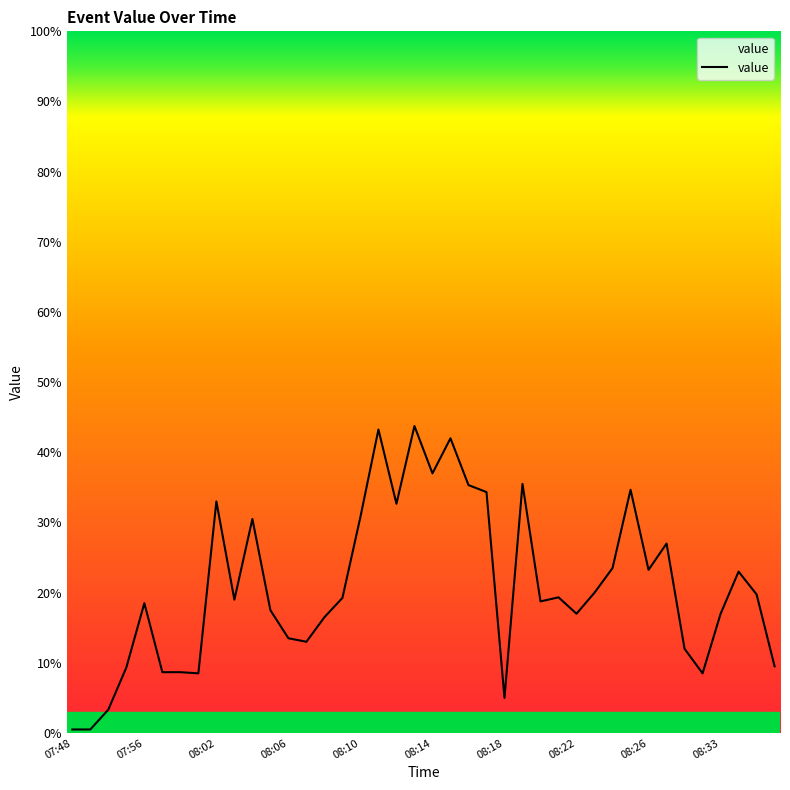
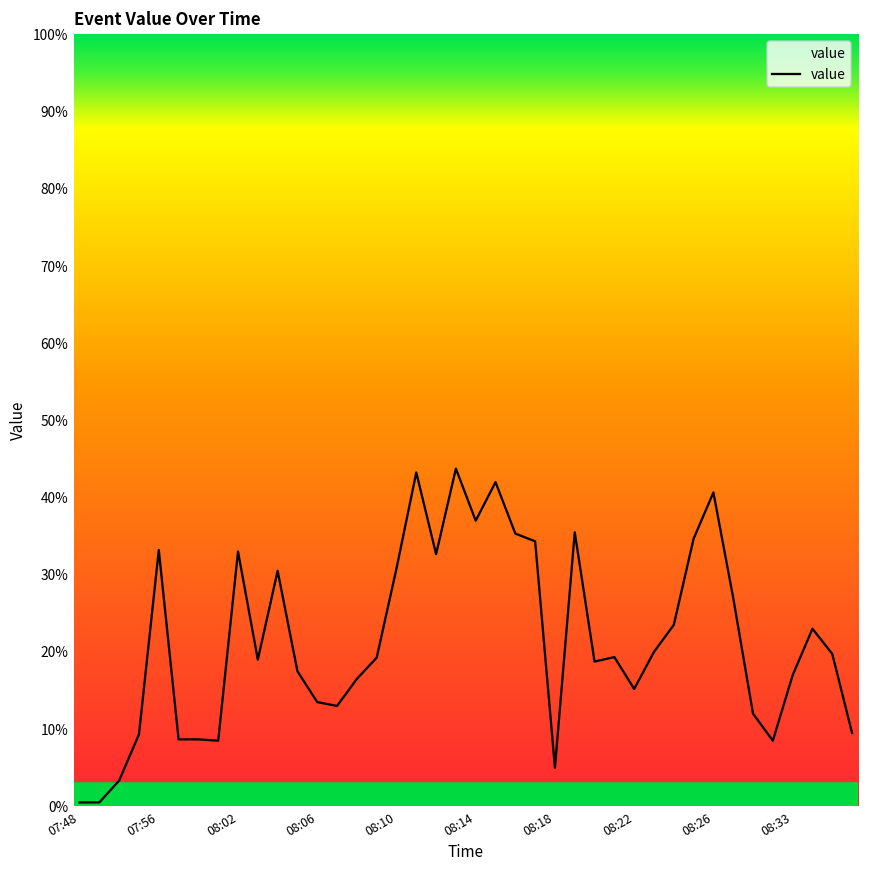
  {
-   "07:56": "19%",
+   "07:56": "33%",
    "08:02": "33%",
    "08:06": "14%",
    "08:10": "31%",
    "08:14": "37%",
    "08:18": "5%",
-   "08:22": "17%",
-   "08:26": "23%",
+   "08:22": "15%",
+   "08:26": "41%",
    "08:33": "17%"
  }
